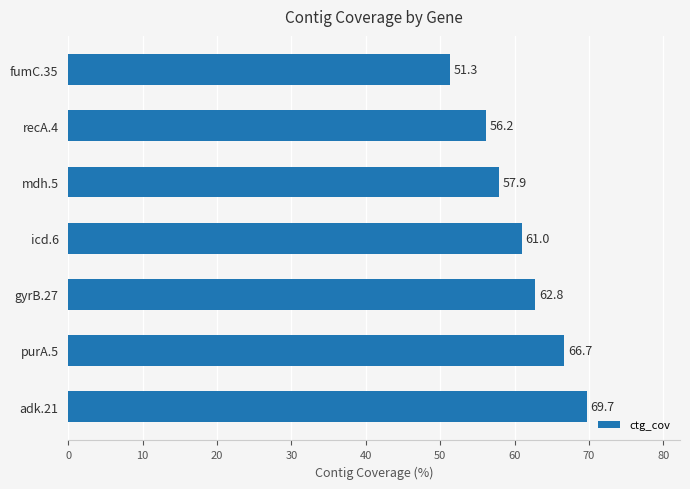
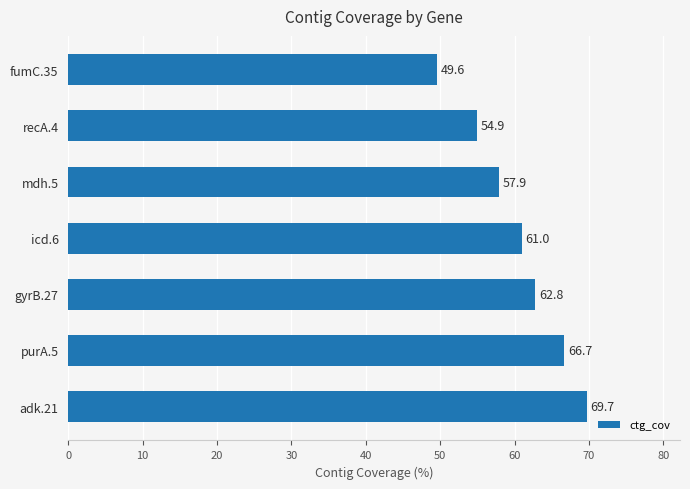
  {
-   "fumC.35": 51.3,
-   "recA.4": 56.2,
+   "fumC.35": 49.6,
+   "recA.4": 54.9,
    "mdh.5": 57.9,
    "icd.6": 61.0,
    "gyrB.27": 62.8,
    "purA.5": 66.7,
    "adk.21": 69.7
  }
